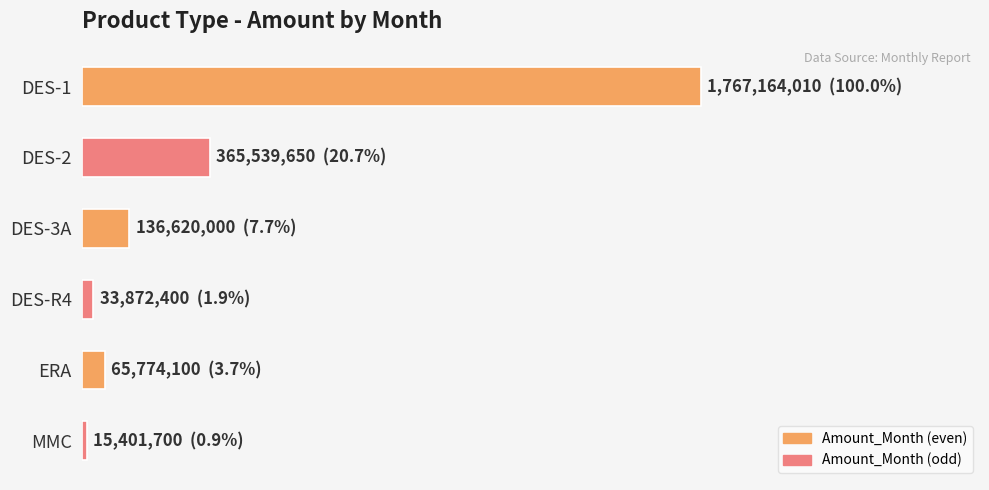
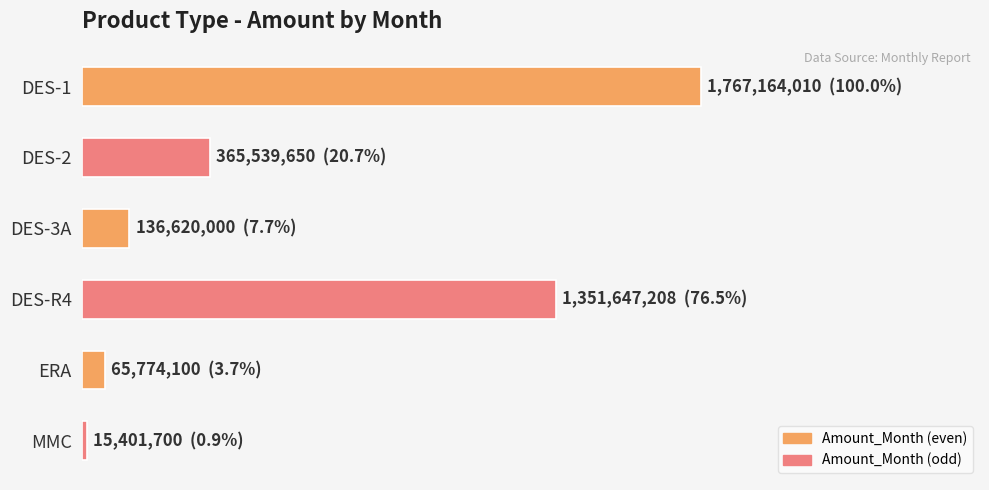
  {
    "DES-1": "(100.0%)",
    "DES-2": "(20.7%)",
    "DES-3A": "(7.7%)",
-   "DES-R4": "33,872,400 (1.9%)",
+   "DES-R4": "1,351,647,208 (76.5%)",
    "ERA": "(3.7%)",
    "MMC": "(0.9%)"
  }
